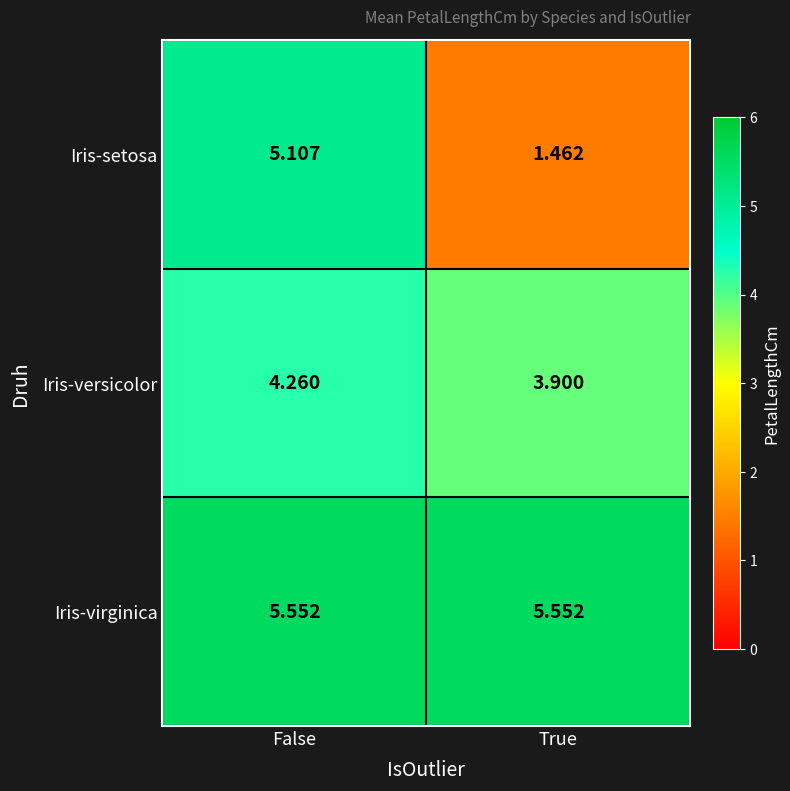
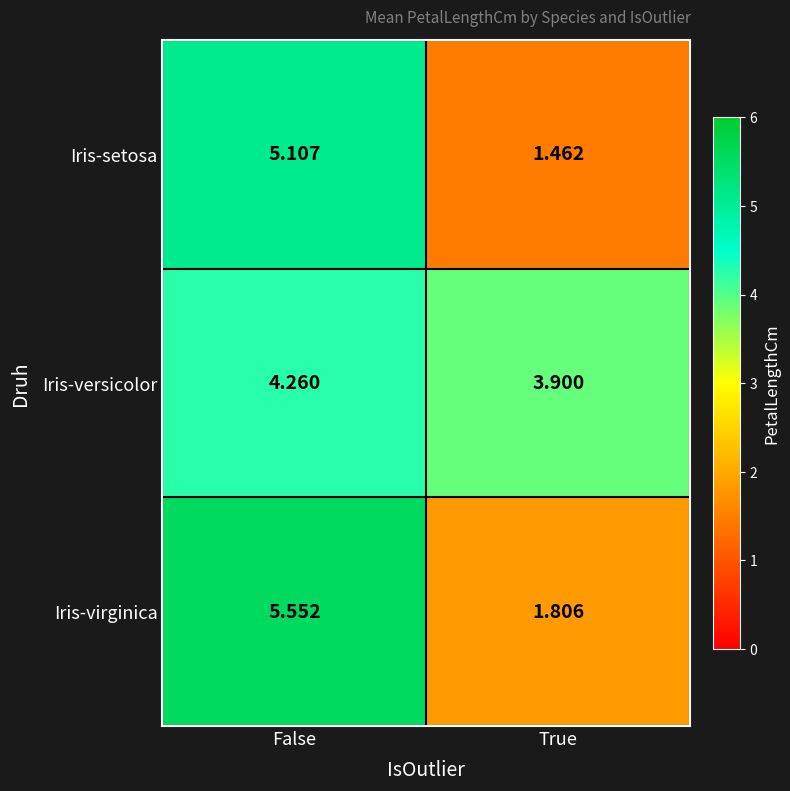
  {
    "Iris-setosa": {
      "False": 5.107,
      "True": 1.462
    },
    "Iris-versicolor": {
      "False": 4.260,
      "True": 3.900
    },
    "Iris-virginica": {
      "False": 5.552,
-     "True": 5.552
+     "True": 1.806
    }
  }
